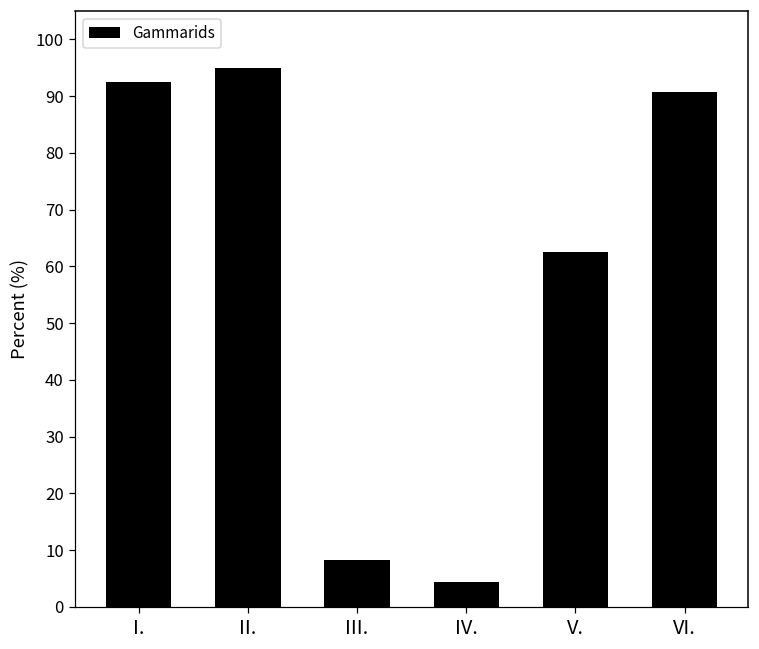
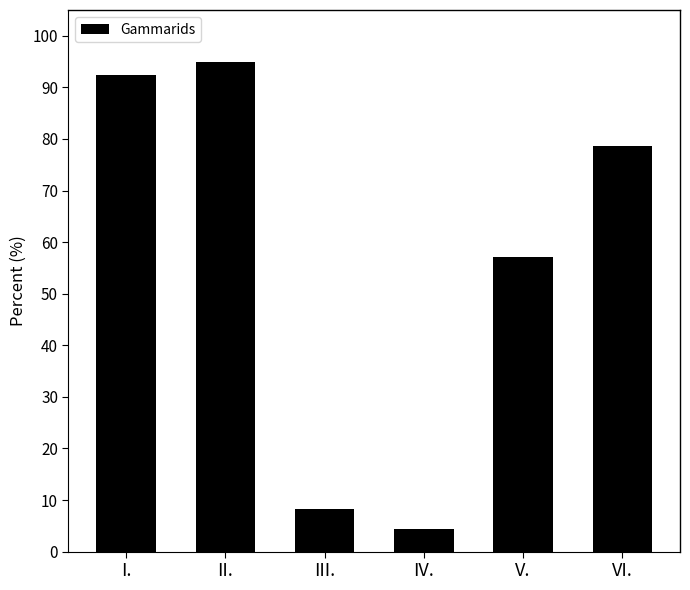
  {
    "I.": 92,
    "II.": 95,
    "III.": 8,
    "IV.": 4,
-   "V.": 63,
-   "VI.": 91
+   "V.": 57,
+   "VI.": 79
  }
